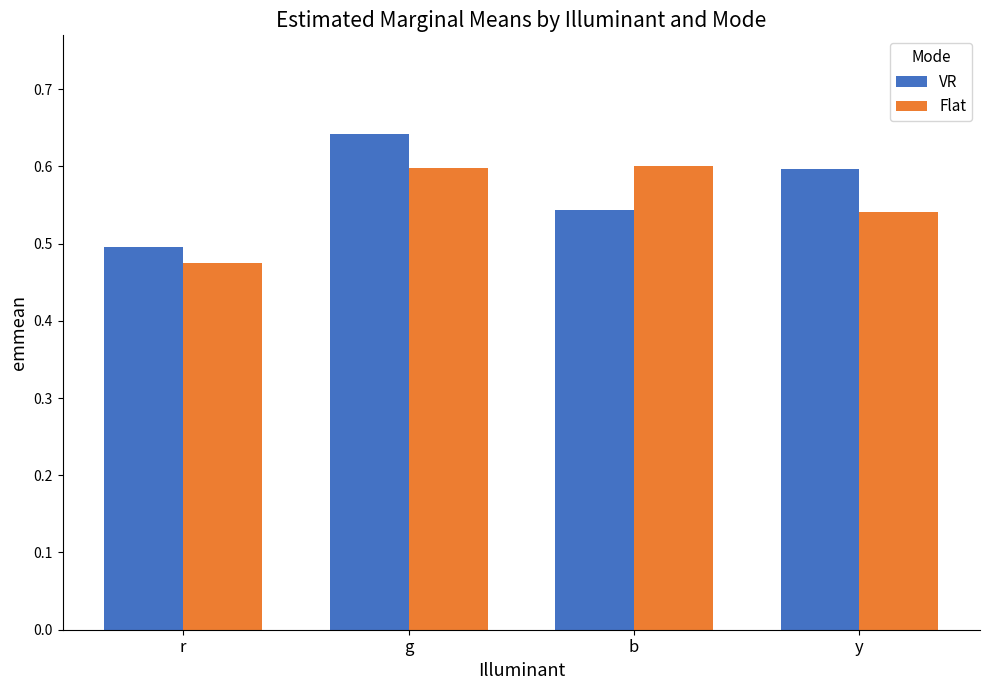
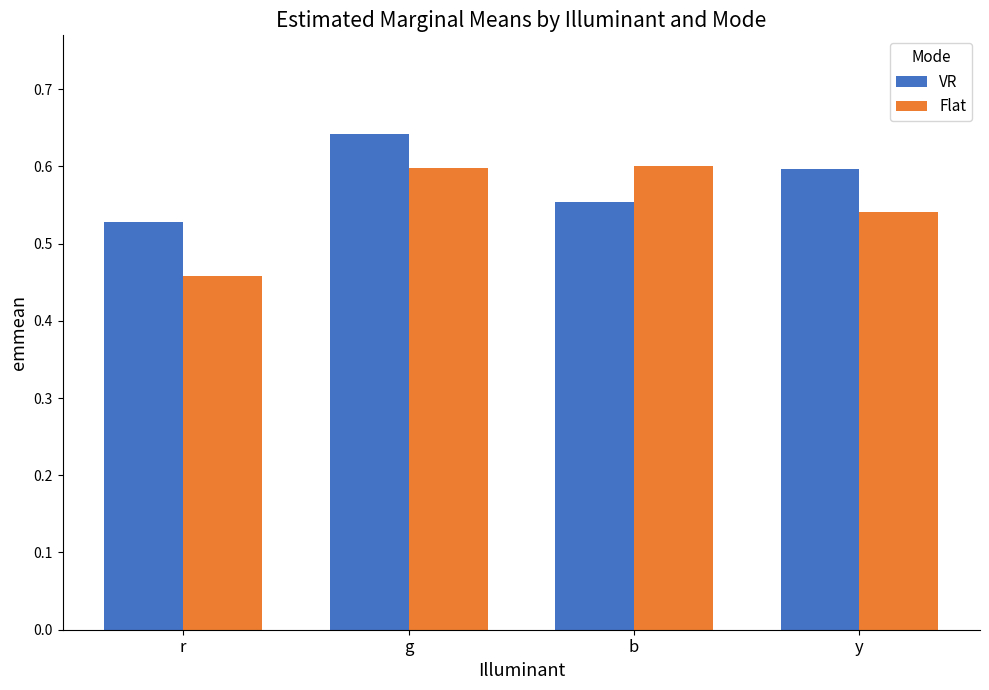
  {
    "VR": {
-     "r": 0.50,
+     "r": 0.53,
      "g": 0.64,
-     "b": 0.54,
+     "b": 0.55,
      "y": 0.60
    },
    "Flat": {
-     "r": 0.47,
+     "r": 0.46,
      "g": 0.60,
      "b": 0.60,
      "y": 0.54
    }
  }
